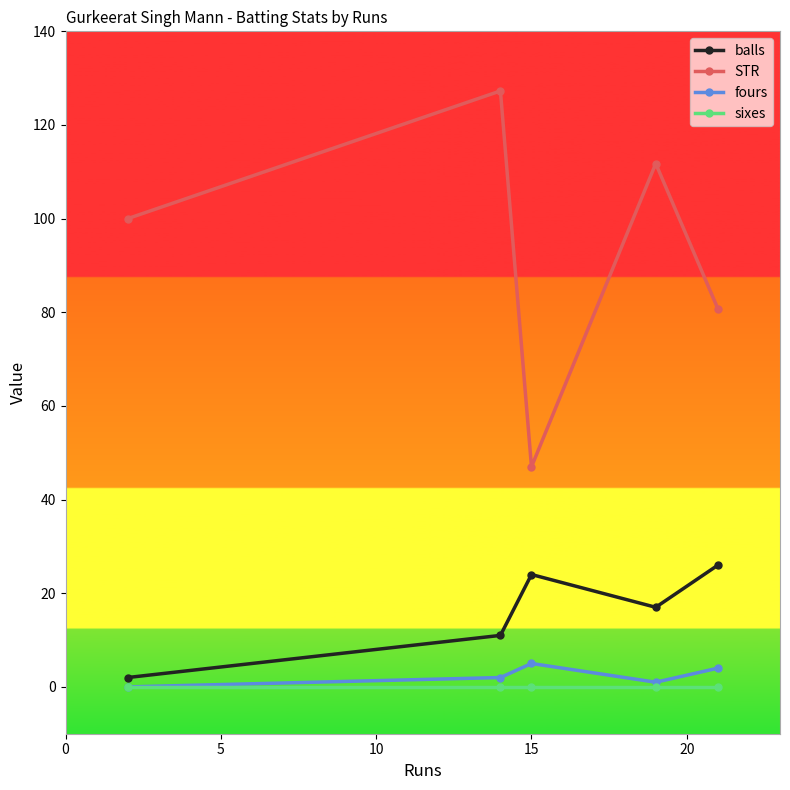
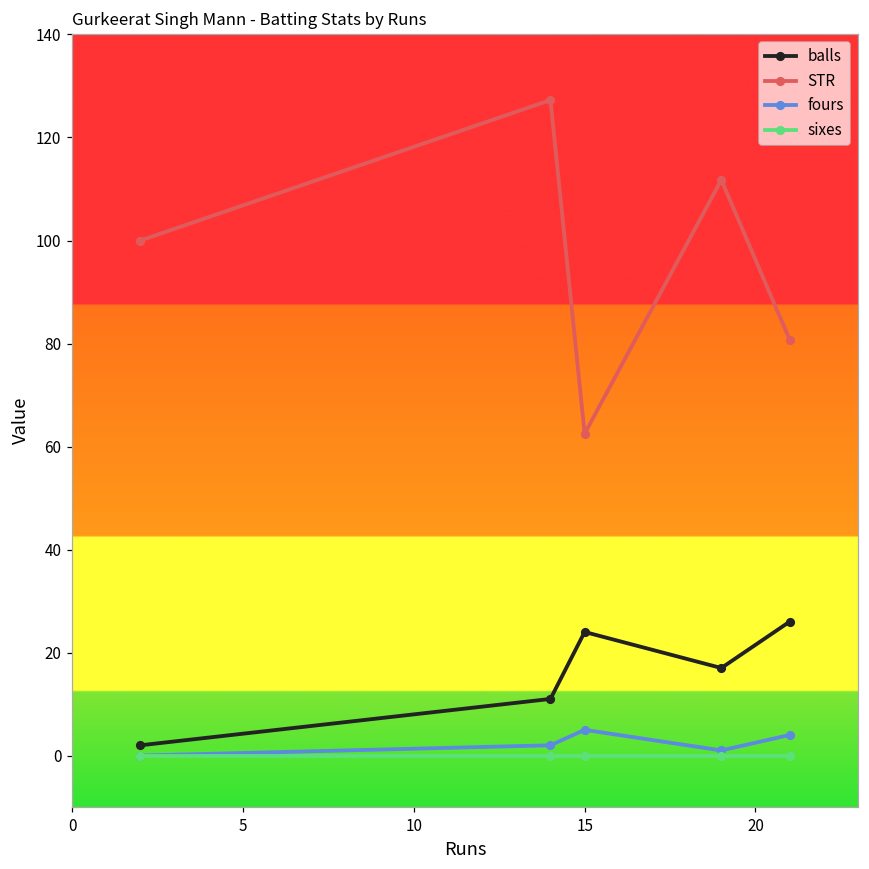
  {
    "balls": {
      "15": 24
    },
    "STR": {
-     "15": 47
+     "15": 63
    },
    "fours": {
      "15": 5
    },
    "sixes": {
      "15": 0
    }
  }
